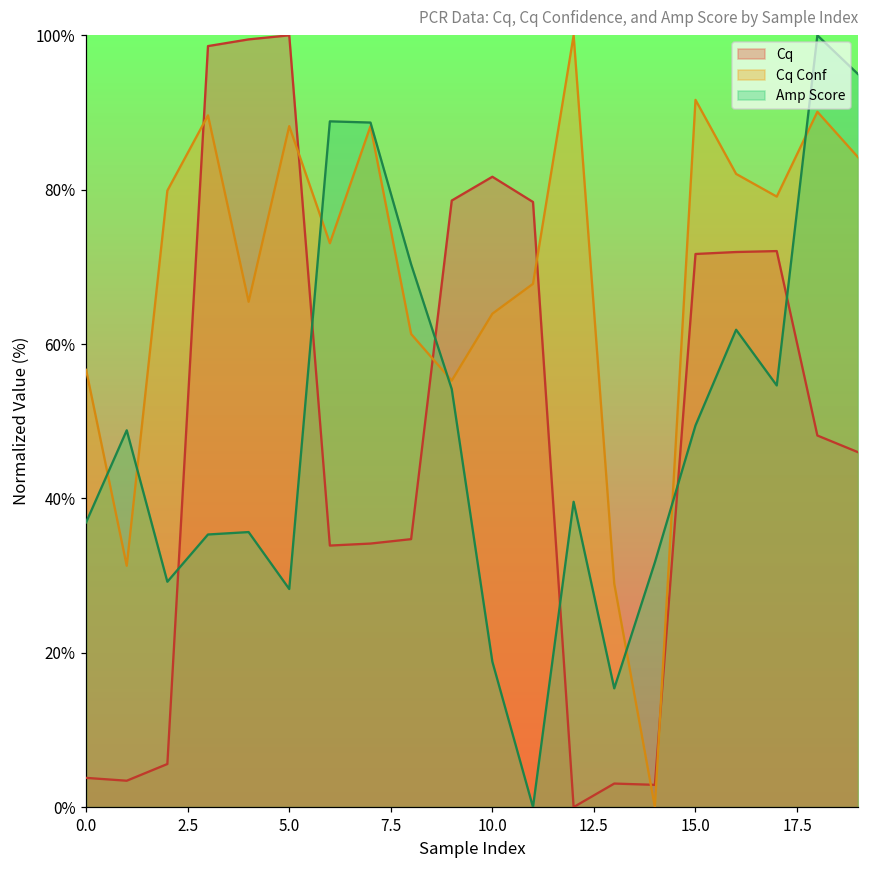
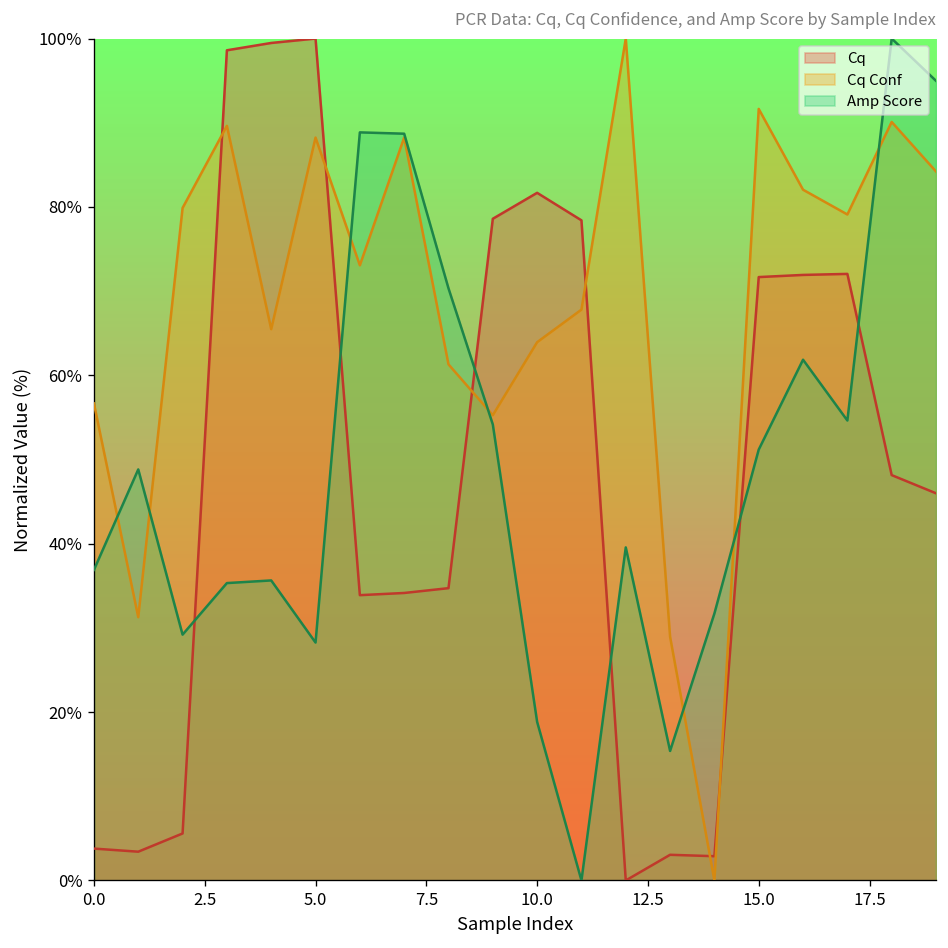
  {
    "Amp Score": {
      "0.0": "37%",
      "5.0": "28%",
      "10.0": "19%",
-     "15.0": "49%"
+     "15.0": "51%"
    }
  }
